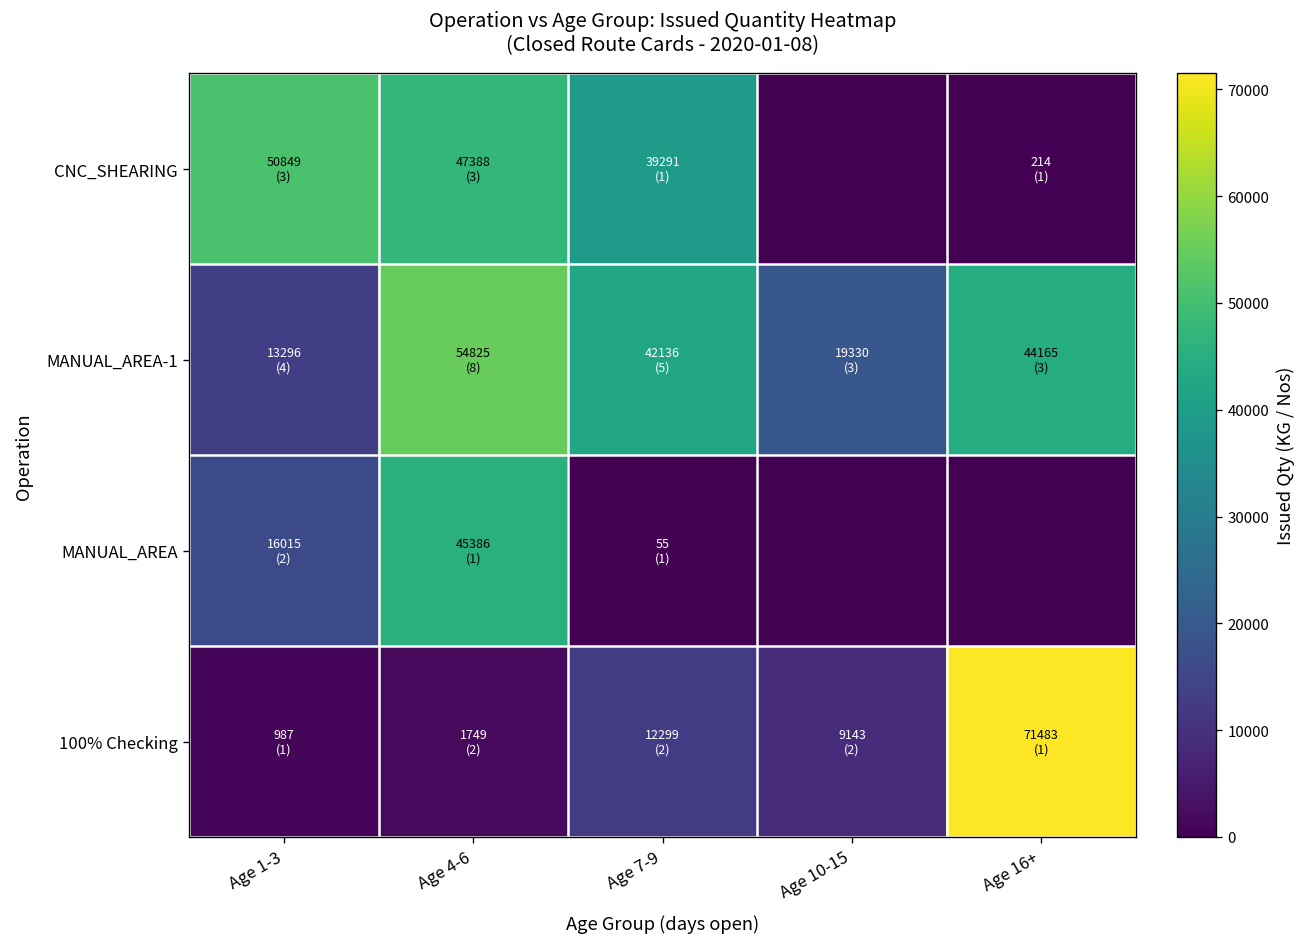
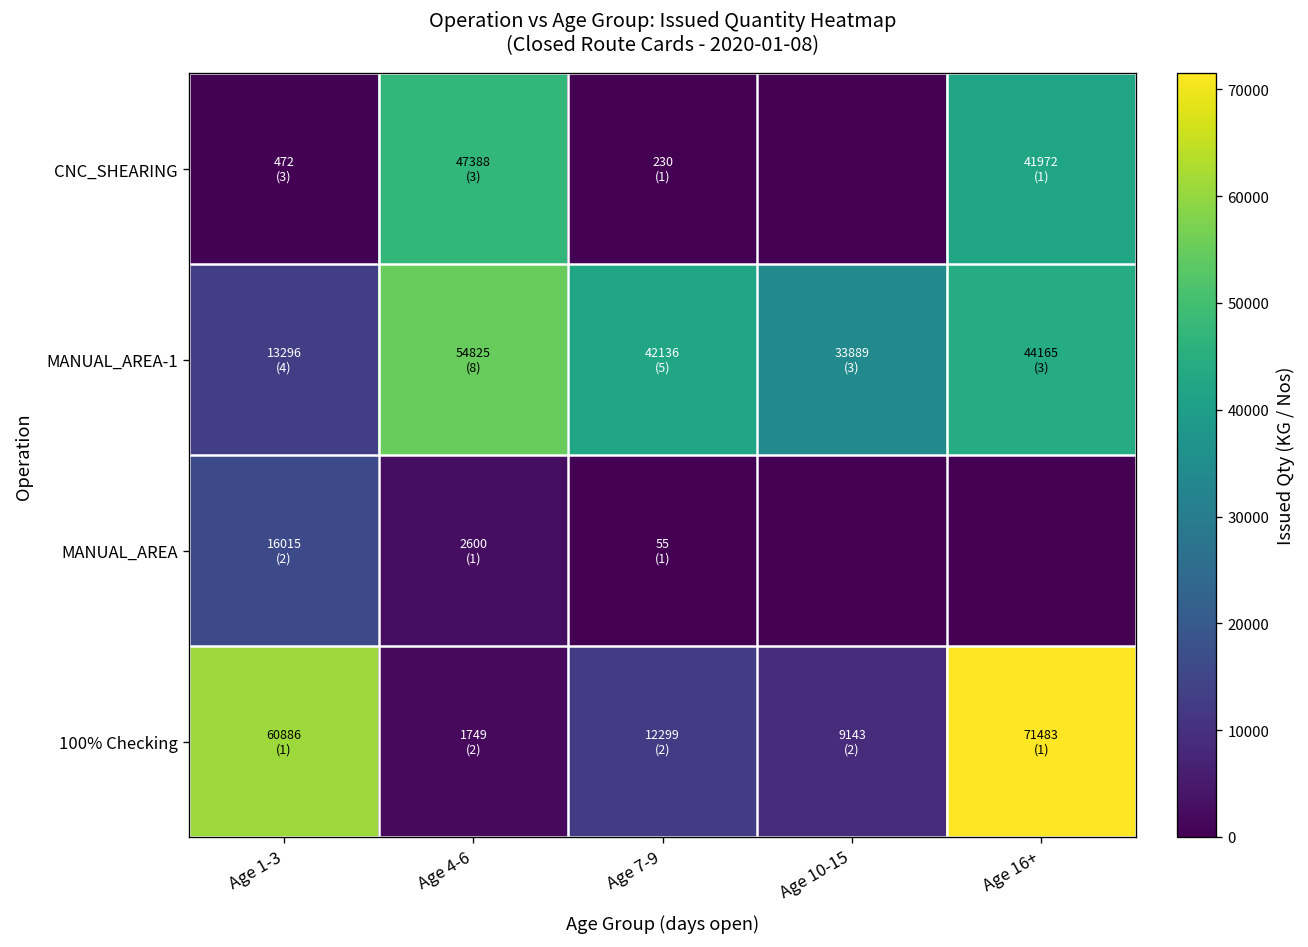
  {
    "CNC_SHEARING": {
-     "Age 1-3": 50849,
-     "Age 7-9": 39291,
-     "Age 16+": 214
+     "Age 1-3": 472,
+     "Age 7-9": 230,
+     "Age 16+": 41972
    },
    "MANUAL_AREA-1": {
-     "Age 10-15": 19330
+     "Age 10-15": 33889
    },
    "MANUAL_AREA": {
-     "Age 4-6": 45386
+     "Age 4-6": 2600
    },
    "100% Checking": {
-     "Age 1-3": 987
+     "Age 1-3": 60886
    }
  }
